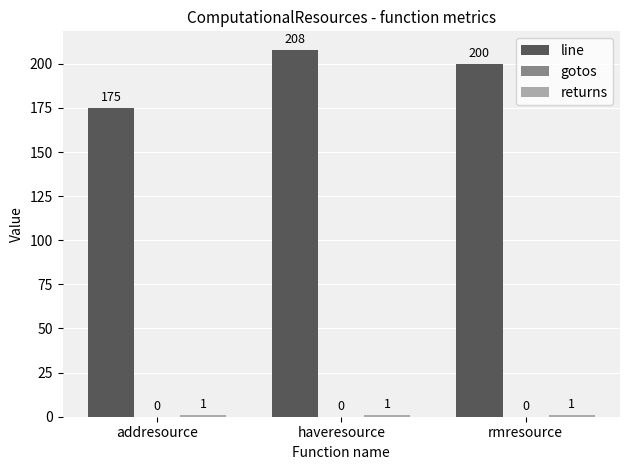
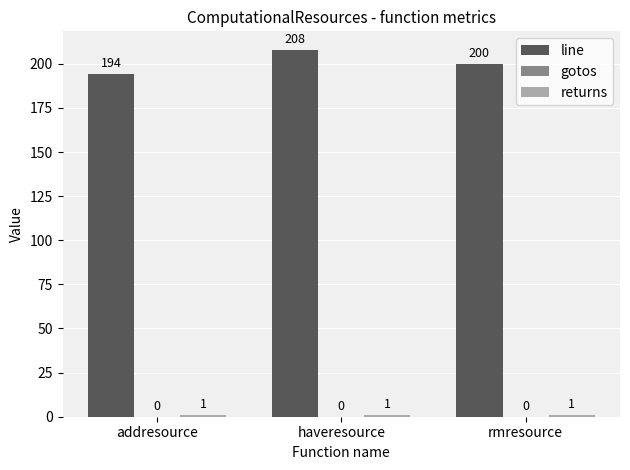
  {
    "line": {
-     "addresource": 175,
+     "addresource": 194,
      "haveresource": 208,
      "rmresource": 200
    }
  }
